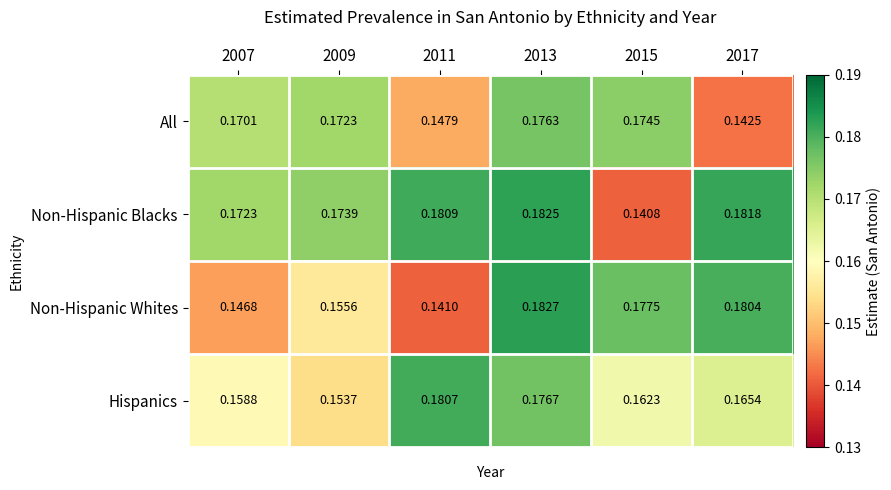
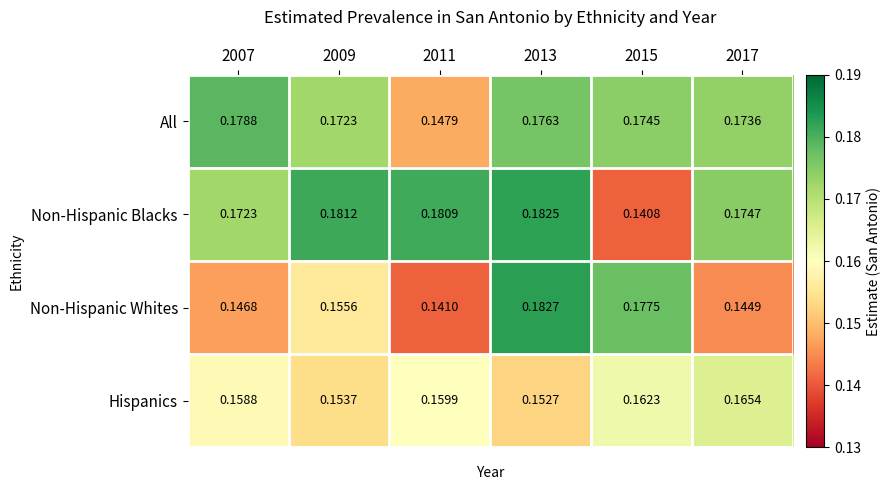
  {
    "All": {
-     "2007": 0.1701,
+     "2007": 0.1788,
      "2009": 0.1723,
      "2011": 0.1479,
      "2013": 0.1763,
      "2015": 0.1745,
-     "2017": 0.1425
+     "2017": 0.1736
    },
    "Non-Hispanic Blacks": {
      "2007": 0.1723,
-     "2009": 0.1739,
+     "2009": 0.1812,
      "2011": 0.1809,
      "2013": 0.1825,
      "2015": 0.1408,
-     "2017": 0.1818
+     "2017": 0.1747
    },
    "Non-Hispanic Whites": {
      "2007": 0.1468,
      "2009": 0.1556,
      "2011": 0.1410,
      "2013": 0.1827,
      "2015": 0.1775,
-     "2017": 0.1804
+     "2017": 0.1449
    },
    "Hispanics": {
      "2007": 0.1588,
      "2009": 0.1537,
-     "2011": 0.1807,
-     "2013": 0.1767,
+     "2011": 0.1599,
+     "2013": 0.1527,
      "2015": 0.1623,
      "2017": 0.1654
    }
  }
